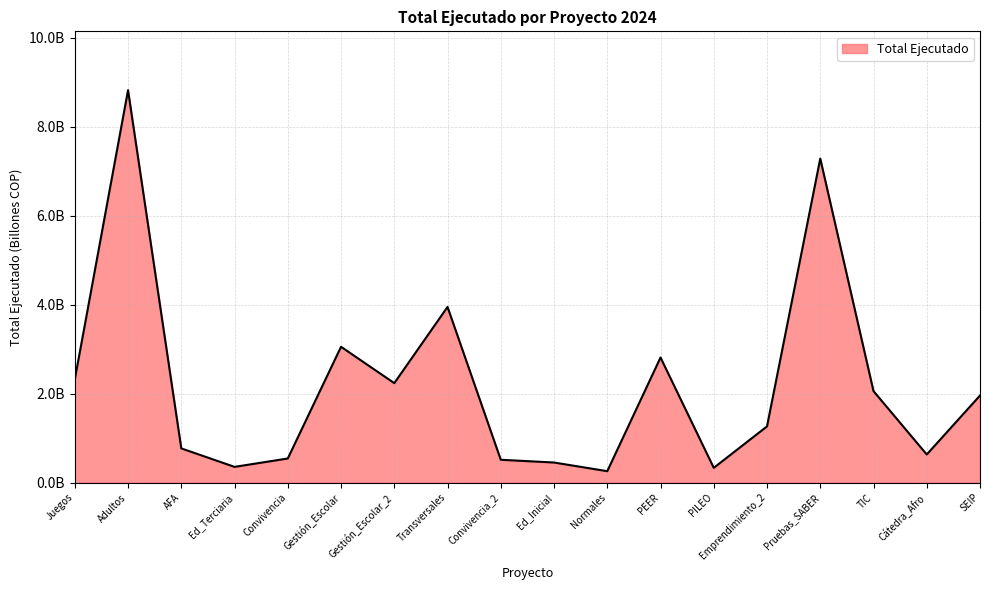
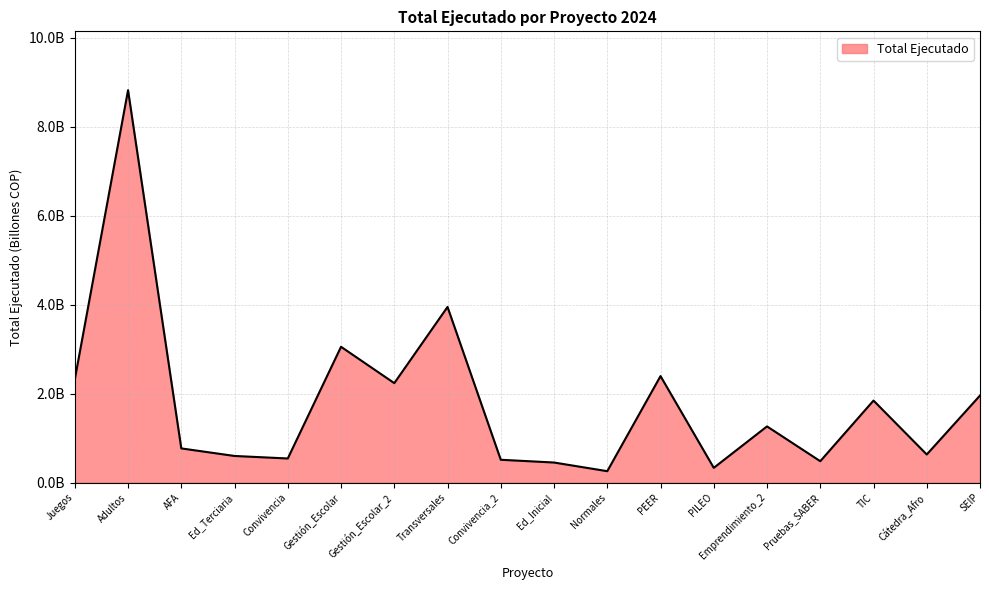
  {
    "Juegos": 2300000000,
    "Adultos": 8800000000,
    "AFA": 800000000,
-   "Ed_Terciaria": 400000000,
+   "Ed_Terciaria": 600000000,
    "Convivencia": 500000000,
    "Gestión_Escolar": 3100000000,
    "Gestión_Escolar_2": 2200000000,
    "Transversales": 3900000000,
    "Convivencia_2": 500000000,
    "Ed_Inicial": 500000000,
    "Normales": 300000000,
-   "PEER": 2800000000,
+   "PEER": 2400000000,
    "PILEO": 300000000,
    "Emprendimiento_2": 1300000000,
-   "Pruebas_SABER": 7300000000,
-   "TIC": 2100000000,
+   "Pruebas_SABER": 500000000,
+   "TIC": 1800000000,
    "Cátedra_Afro": 600000000,
    "SEIP": 2000000000
  }
